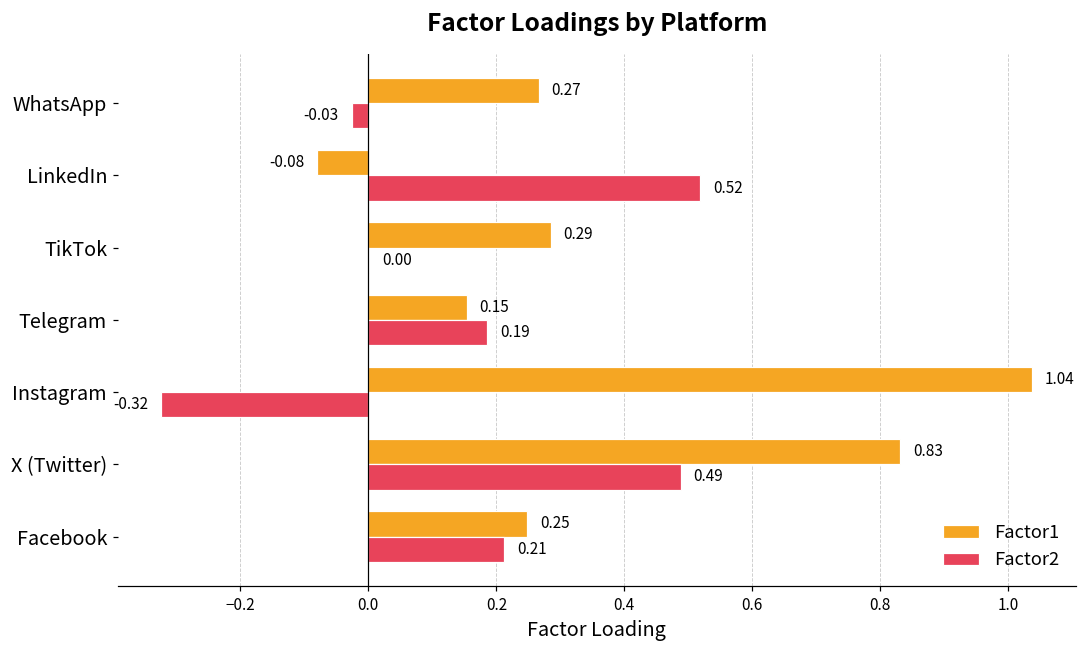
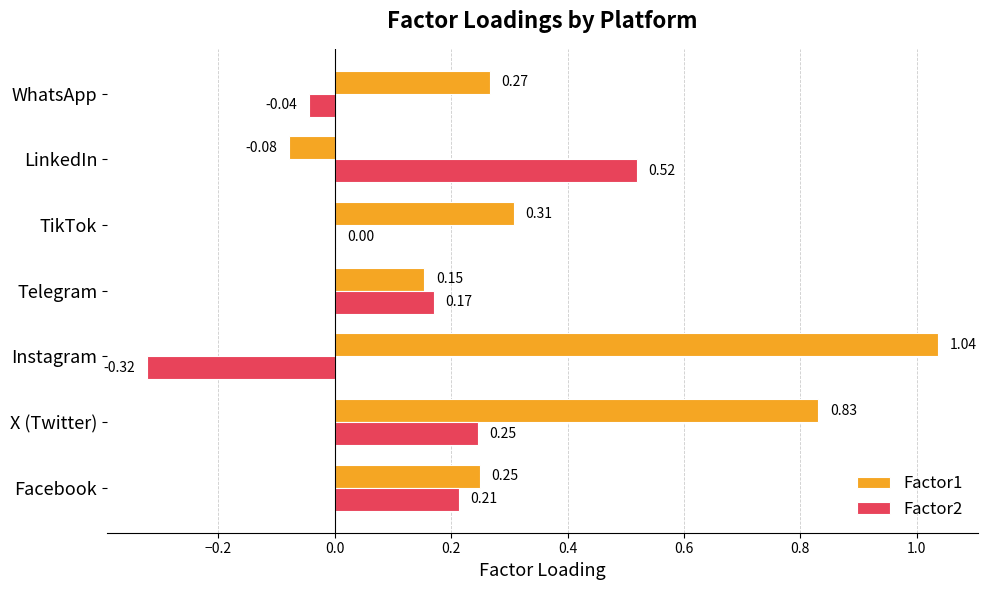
  {
    "Factor1": {
      "WhatsApp": 0.27,
      "LinkedIn": -0.08,
-     "TikTok": 0.29,
+     "TikTok": 0.31,
      "Telegram": 0.15,
      "Instagram": 1.04,
      "X (Twitter)": 0.83,
      "Facebook": 0.25
    },
    "Factor2": {
-     "WhatsApp": -0.03,
+     "WhatsApp": -0.04,
      "LinkedIn": 0.52,
      "TikTok": 0.00,
-     "Telegram": 0.19,
+     "Telegram": 0.17,
      "Instagram": -0.32,
-     "X (Twitter)": 0.49,
+     "X (Twitter)": 0.25,
      "Facebook": 0.21
    }
  }
